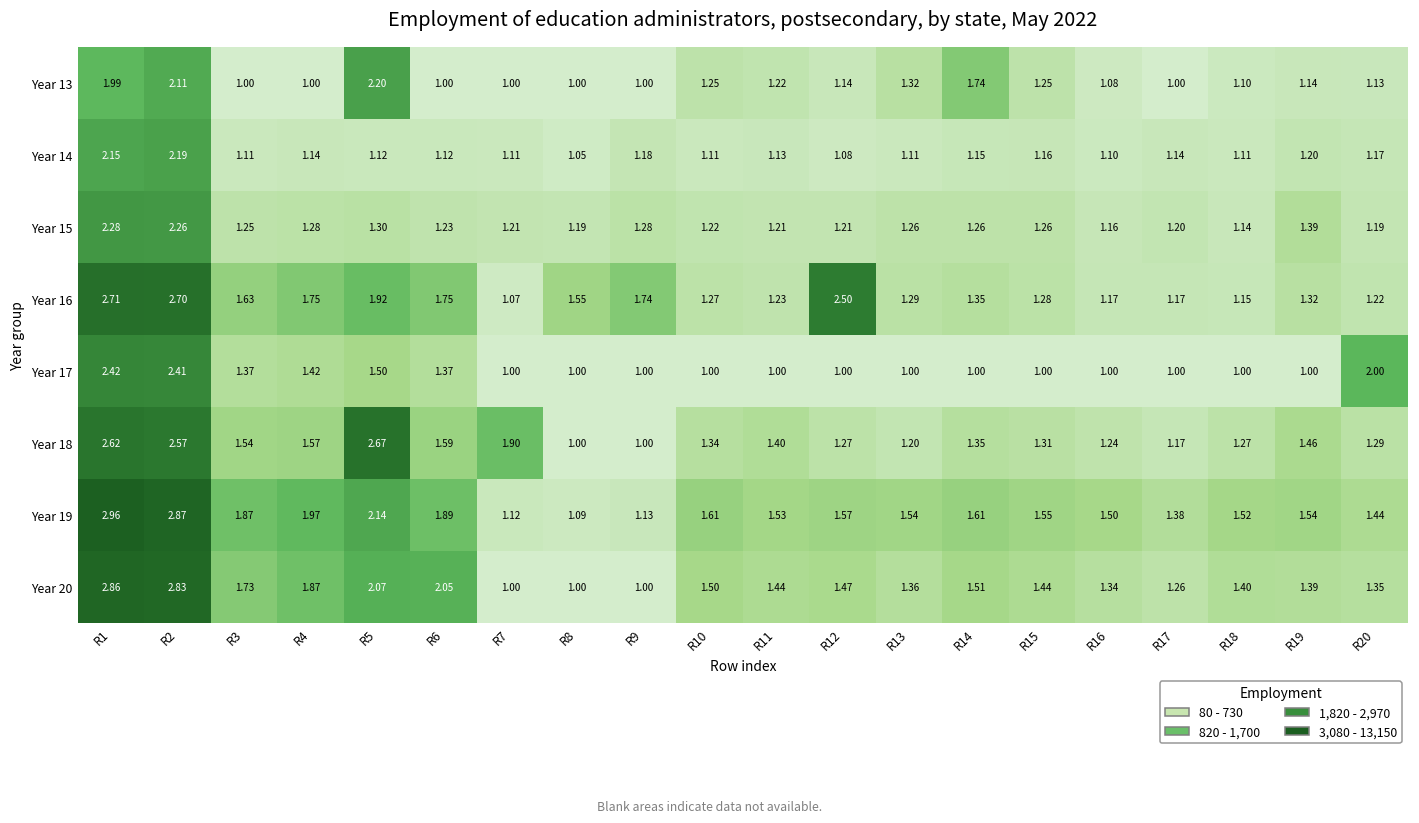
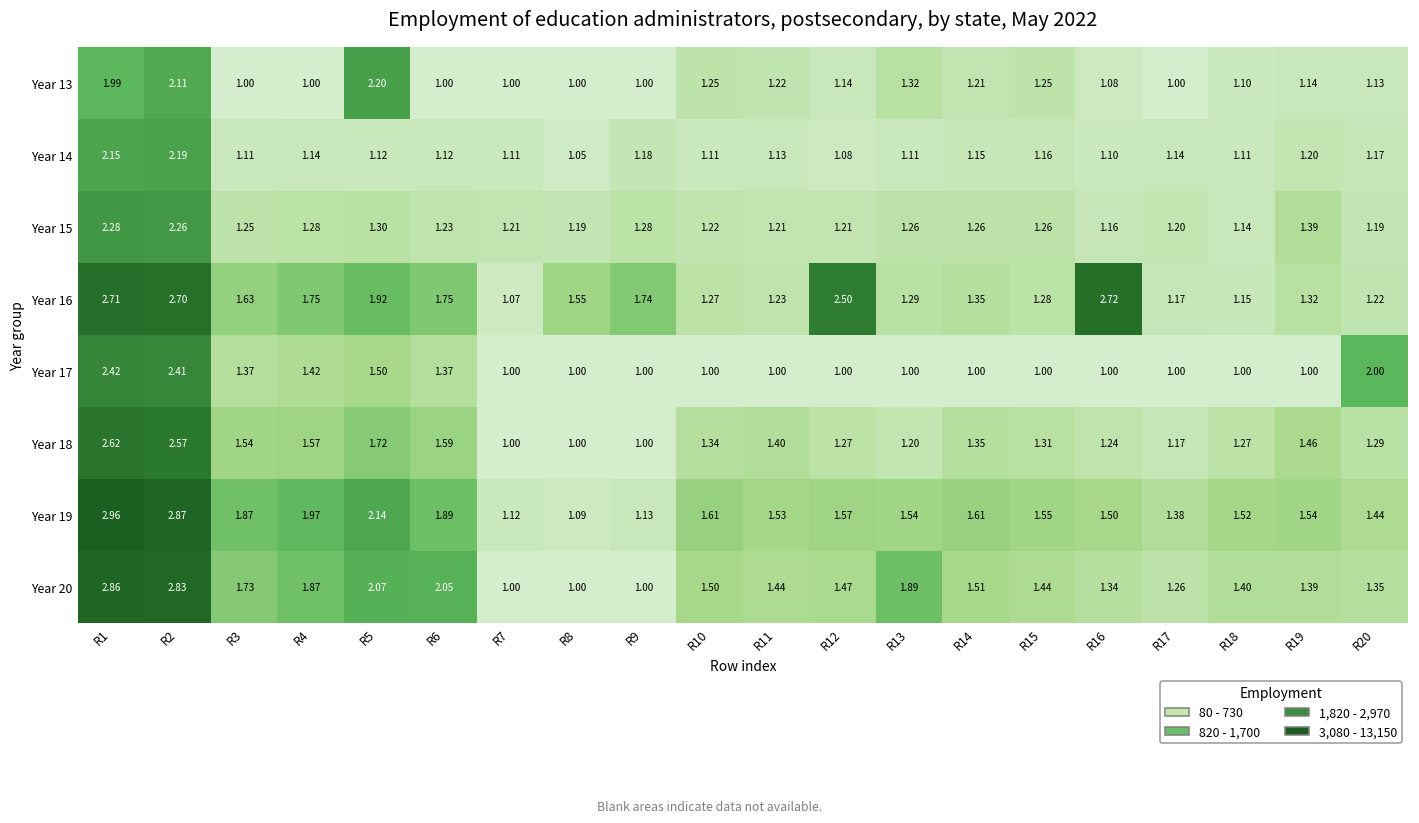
  {
    "Year 13": {
      "R1": 1.99,
      "R2": 2.11,
      "R3": 1.00,
      "R4": 1.00,
      "R5": 2.20,
      "R6": 1.00,
      "R7": 1.00,
      "R8": 1.00,
      "R9": 1.00,
      "R10": 1.25,
      "R11": 1.22,
      "R12": 1.14,
      "R13": 1.32,
-     "R14": 1.74,
+     "R14": 1.21,
      "R15": 1.25,
      "R16": 1.08,
      "R17": 1.00,
      "R18": 1.10,
      "R19": 1.14,
      "R20": 1.13
    },
    "Year 14": {
      "R1": 2.15,
      "R2": 2.19,
      "R3": 1.11,
      "R4": 1.14,
      "R5": 1.12,
      "R6": 1.12,
      "R7": 1.11,
      "R8": 1.05,
      "R9": 1.18,
      "R10": 1.11,
      "R11": 1.13,
      "R12": 1.08,
      "R13": 1.11,
      "R14": 1.15,
      "R15": 1.16,
      "R16": 1.10,
      "R17": 1.14,
      "R18": 1.11,
      "R19": 1.20,
      "R20": 1.17
    },
    "Year 15": {
      "R1": 2.28,
      "R2": 2.26,
      "R3": 1.25,
      "R4": 1.28,
      "R5": 1.30,
      "R6": 1.23,
      "R7": 1.21,
      "R8": 1.19,
      "R9": 1.28,
      "R10": 1.22,
      "R11": 1.21,
      "R12": 1.21,
      "R13": 1.26,
      "R14": 1.26,
      "R15": 1.26,
      "R16": 1.16,
      "R17": 1.20,
      "R18": 1.14,
      "R19": 1.39,
      "R20": 1.19
    },
    "Year 16": {
      "R1": 2.71,
      "R2": 2.70,
      "R3": 1.63,
      "R4": 1.75,
      "R5": 1.92,
      "R6": 1.75,
      "R7": 1.07,
      "R8": 1.55,
      "R9": 1.74,
      "R10": 1.27,
      "R11": 1.23,
      "R12": 2.50,
      "R13": 1.29,
      "R14": 1.35,
      "R15": 1.28,
-     "R16": 1.17,
+     "R16": 2.72,
      "R17": 1.17,
      "R18": 1.15,
      "R19": 1.32,
      "R20": 1.22
    },
    "Year 17": {
      "R1": 2.42,
      "R2": 2.41,
      "R3": 1.37,
      "R4": 1.42,
      "R5": 1.50,
      "R6": 1.37,
      "R7": 1.00,
      "R8": 1.00,
      "R9": 1.00,
      "R10": 1.00,
      "R11": 1.00,
      "R12": 1.00,
      "R13": 1.00,
      "R14": 1.00,
      "R15": 1.00,
      "R16": 1.00,
      "R17": 1.00,
      "R18": 1.00,
      "R19": 1.00,
      "R20": 2.00
    },
    "Year 18": {
      "R1": 2.62,
      "R2": 2.57,
      "R3": 1.54,
      "R4": 1.57,
-     "R5": 2.67,
+     "R5": 1.72,
      "R6": 1.59,
-     "R7": 1.90,
+     "R7": 1.00,
      "R8": 1.00,
      "R9": 1.00,
      "R10": 1.34,
      "R11": 1.40,
      "R12": 1.27,
      "R13": 1.20,
      "R14": 1.35,
      "R15": 1.31,
      "R16": 1.24,
      "R17": 1.17,
      "R18": 1.27,
      "R19": 1.46,
      "R20": 1.29
    },
    "Year 19": {
      "R1": 2.96,
      "R2": 2.87,
      "R3": 1.87,
      "R4": 1.97,
      "R5": 2.14,
      "R6": 1.89,
      "R7": 1.12,
      "R8": 1.09,
      "R9": 1.13,
      "R10": 1.61,
      "R11": 1.53,
      "R12": 1.57,
      "R13": 1.54,
      "R14": 1.61,
      "R15": 1.55,
      "R16": 1.50,
      "R17": 1.38,
      "R18": 1.52,
      "R19": 1.54,
      "R20": 1.44
    },
    "Year 20": {
      "R1": 2.86,
      "R2": 2.83,
      "R3": 1.73,
      "R4": 1.87,
      "R5": 2.07,
      "R6": 2.05,
      "R7": 1.00,
      "R8": 1.00,
      "R9": 1.00,
      "R10": 1.50,
      "R11": 1.44,
      "R12": 1.47,
-     "R13": 1.36,
+     "R13": 1.89,
      "R14": 1.51,
      "R15": 1.44,
      "R16": 1.34,
      "R17": 1.26,
      "R18": 1.40,
      "R19": 1.39,
      "R20": 1.35
    }
  }
